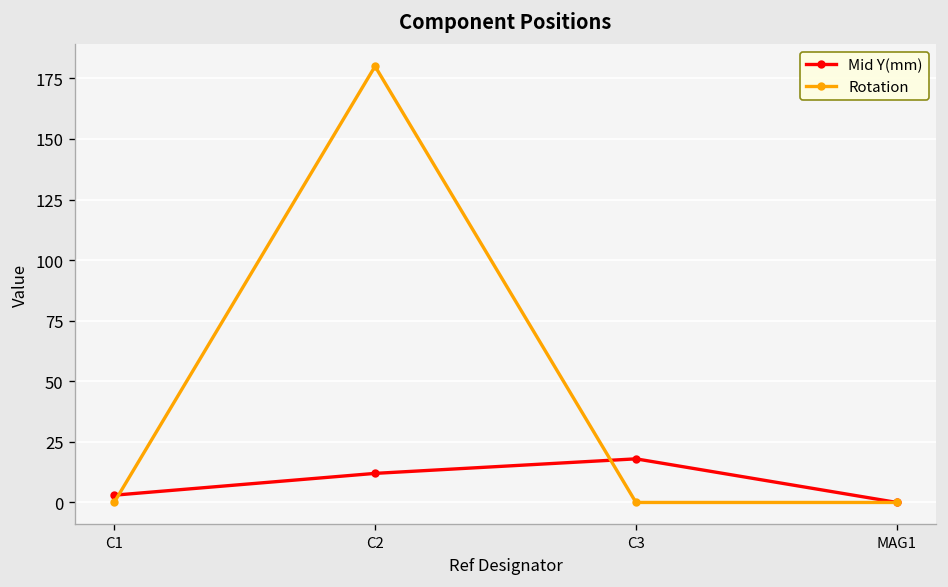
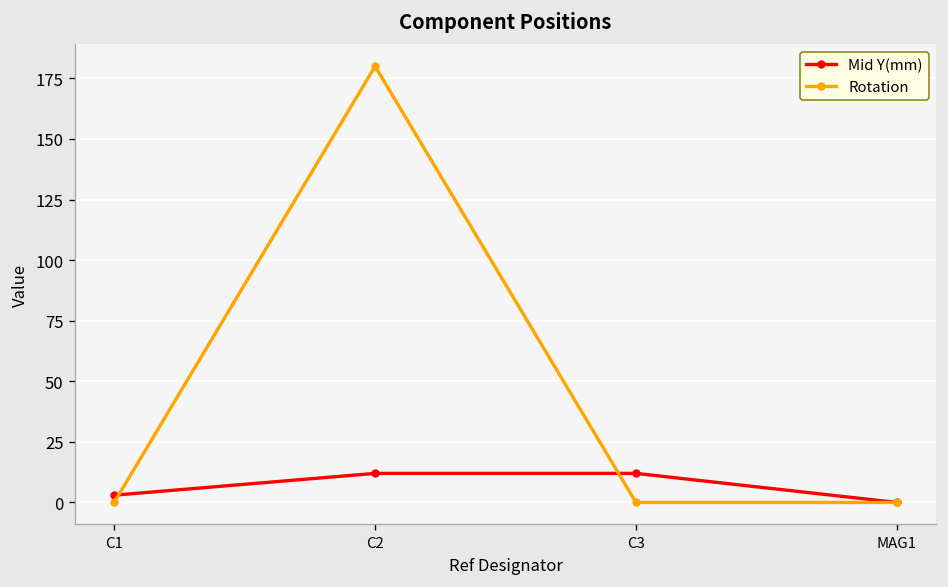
  {
    "Mid Y(mm)": {
      "C1": 3,
      "C2": 12,
-     "C3": 18
+     "C3": 12
    },
    "Rotation": {
      "C1": 0,
      "C2": 180,
      "C3": 0
    }
  }
